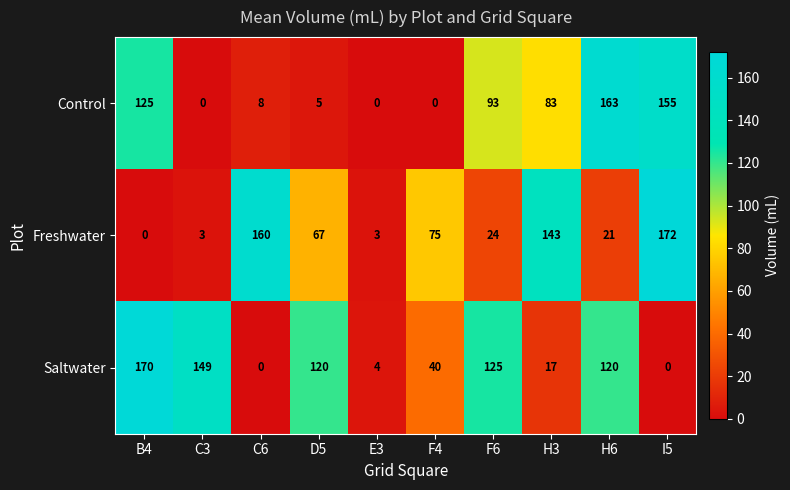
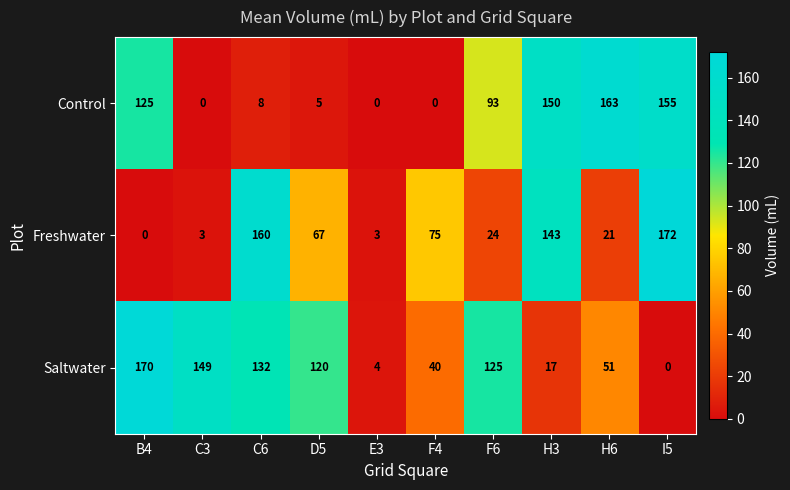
  {
    "Control": {
      "B4": 125,
      "C3": 0,
      "C6": 8,
      "D5": 5,
      "E3": 0,
      "F4": 0,
      "F6": 93,
-     "H3": 83,
+     "H3": 150,
      "H6": 163,
      "I5": 155
    },
    "Freshwater": {
      "B4": 0,
      "C3": 3,
      "C6": 160,
      "D5": 67,
      "E3": 3,
      "F4": 75,
      "F6": 24,
      "H3": 143,
      "H6": 21,
      "I5": 172
    },
    "Saltwater": {
      "B4": 170,
      "C3": 149,
-     "C6": 0,
+     "C6": 132,
      "D5": 120,
      "E3": 4,
      "F4": 40,
      "F6": 125,
      "H3": 17,
-     "H6": 120,
+     "H6": 51,
      "I5": 0
    }
  }
